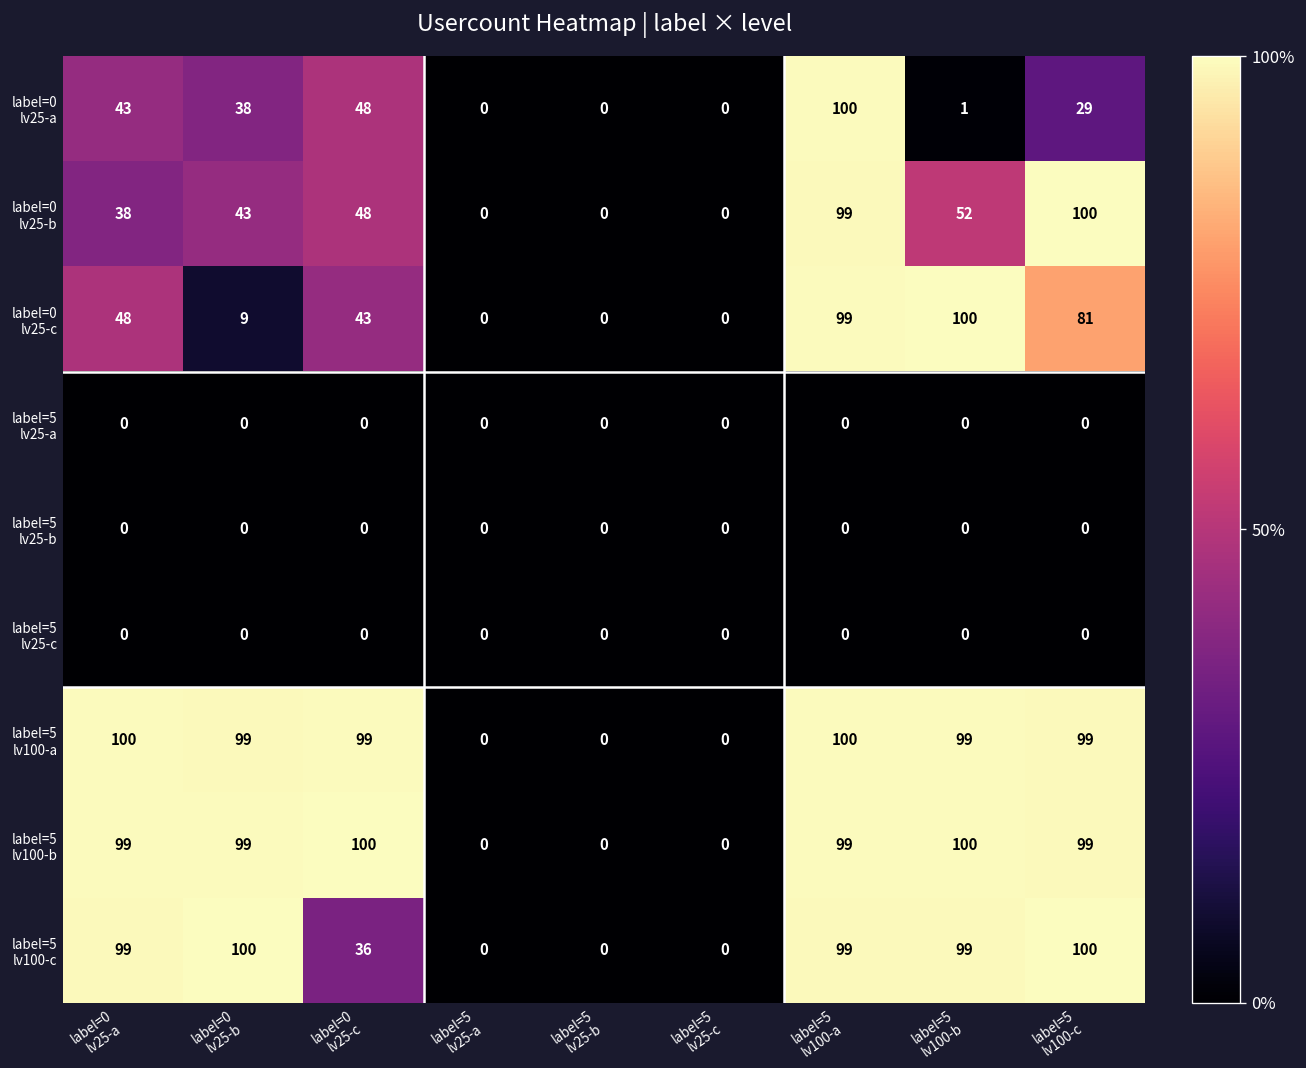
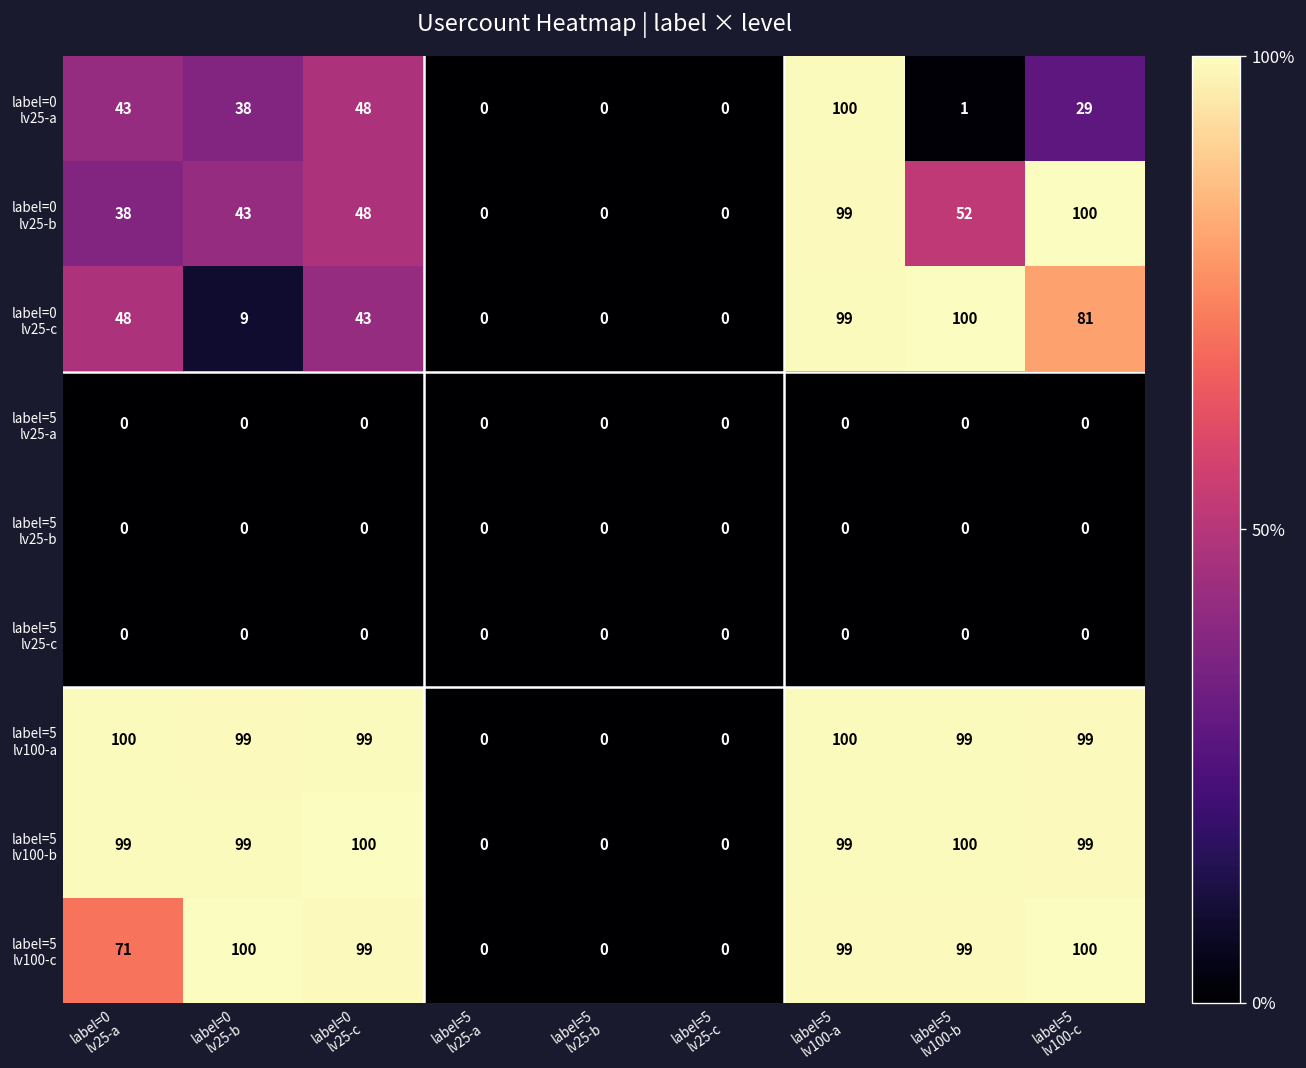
  {
    "label=0 lv25-a": {
      "label=0 lv25-a": 43,
      "label=0 lv25-b": 38,
      "label=0 lv25-c": 48,
      "label=5 lv25-a": 0,
      "label=5 lv25-b": 0,
      "label=5 lv25-c": 0,
      "label=5 lv100-a": 100,
      "label=5 lv100-b": 1,
      "label=5 lv100-c": 29
    },
    "label=0 lv25-b": {
      "label=0 lv25-a": 38,
      "label=0 lv25-b": 43,
      "label=0 lv25-c": 48,
      "label=5 lv25-a": 0,
      "label=5 lv25-b": 0,
      "label=5 lv25-c": 0,
      "label=5 lv100-a": 99,
      "label=5 lv100-b": 52,
      "label=5 lv100-c": 100
    },
    "label=0 lv25-c": {
      "label=0 lv25-a": 48,
      "label=0 lv25-b": 9,
      "label=0 lv25-c": 43,
      "label=5 lv25-a": 0,
      "label=5 lv25-b": 0,
      "label=5 lv25-c": 0,
      "label=5 lv100-a": 99,
      "label=5 lv100-b": 100,
      "label=5 lv100-c": 81
    },
    "label=5 lv25-a": {
      "label=0 lv25-a": 0,
      "label=0 lv25-b": 0,
      "label=0 lv25-c": 0,
      "label=5 lv25-a": 0,
      "label=5 lv25-b": 0,
      "label=5 lv25-c": 0,
      "label=5 lv100-a": 0,
      "label=5 lv100-b": 0,
      "label=5 lv100-c": 0
    },
    "label=5 lv25-b": {
      "label=0 lv25-a": 0,
      "label=0 lv25-b": 0,
      "label=0 lv25-c": 0,
      "label=5 lv25-a": 0,
      "label=5 lv25-b": 0,
      "label=5 lv25-c": 0,
      "label=5 lv100-a": 0,
      "label=5 lv100-b": 0,
      "label=5 lv100-c": 0
    },
    "label=5 lv25-c": {
      "label=0 lv25-a": 0,
      "label=0 lv25-b": 0,
      "label=0 lv25-c": 0,
      "label=5 lv25-a": 0,
      "label=5 lv25-b": 0,
      "label=5 lv25-c": 0,
      "label=5 lv100-a": 0,
      "label=5 lv100-b": 0,
      "label=5 lv100-c": 0
    },
    "label=5 lv100-a": {
      "label=0 lv25-a": 100,
      "label=0 lv25-b": 99,
      "label=0 lv25-c": 99,
      "label=5 lv25-a": 0,
      "label=5 lv25-b": 0,
      "label=5 lv25-c": 0,
      "label=5 lv100-a": 100,
      "label=5 lv100-b": 99,
      "label=5 lv100-c": 99
    },
    "label=5 lv100-b": {
      "label=0 lv25-a": 99,
      "label=0 lv25-b": 99,
      "label=0 lv25-c": 100,
      "label=5 lv25-a": 0,
      "label=5 lv25-b": 0,
      "label=5 lv25-c": 0,
      "label=5 lv100-a": 99,
      "label=5 lv100-b": 100,
      "label=5 lv100-c": 99
    },
    "label=5 lv100-c": {
-     "label=0 lv25-a": 99,
+     "label=0 lv25-a": 71,
      "label=0 lv25-b": 100,
-     "label=0 lv25-c": 36,
+     "label=0 lv25-c": 99,
      "label=5 lv25-a": 0,
      "label=5 lv25-b": 0,
      "label=5 lv25-c": 0,
      "label=5 lv100-a": 99,
      "label=5 lv100-b": 99,
      "label=5 lv100-c": 100
    }
  }
